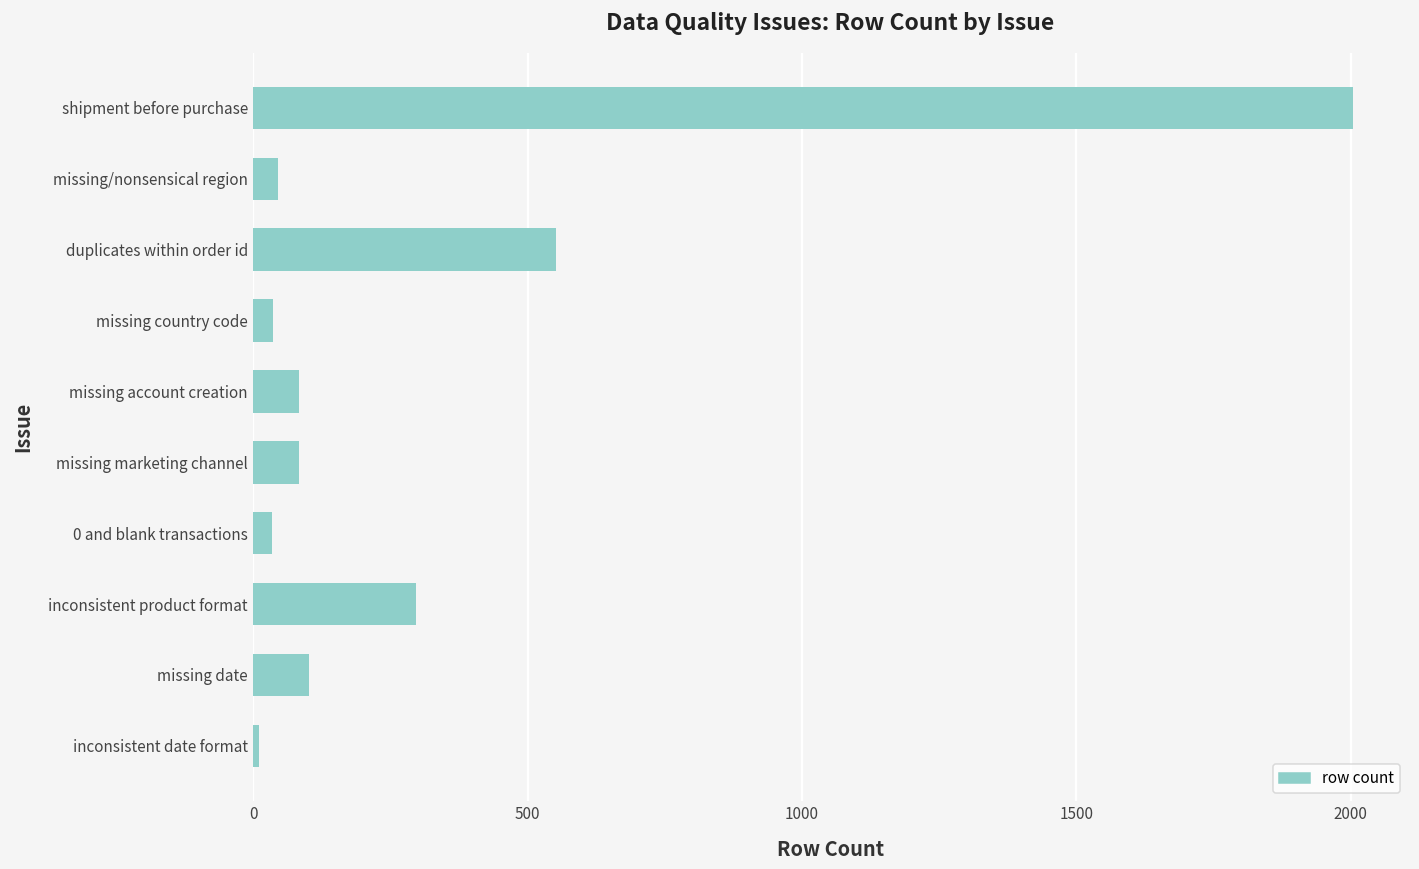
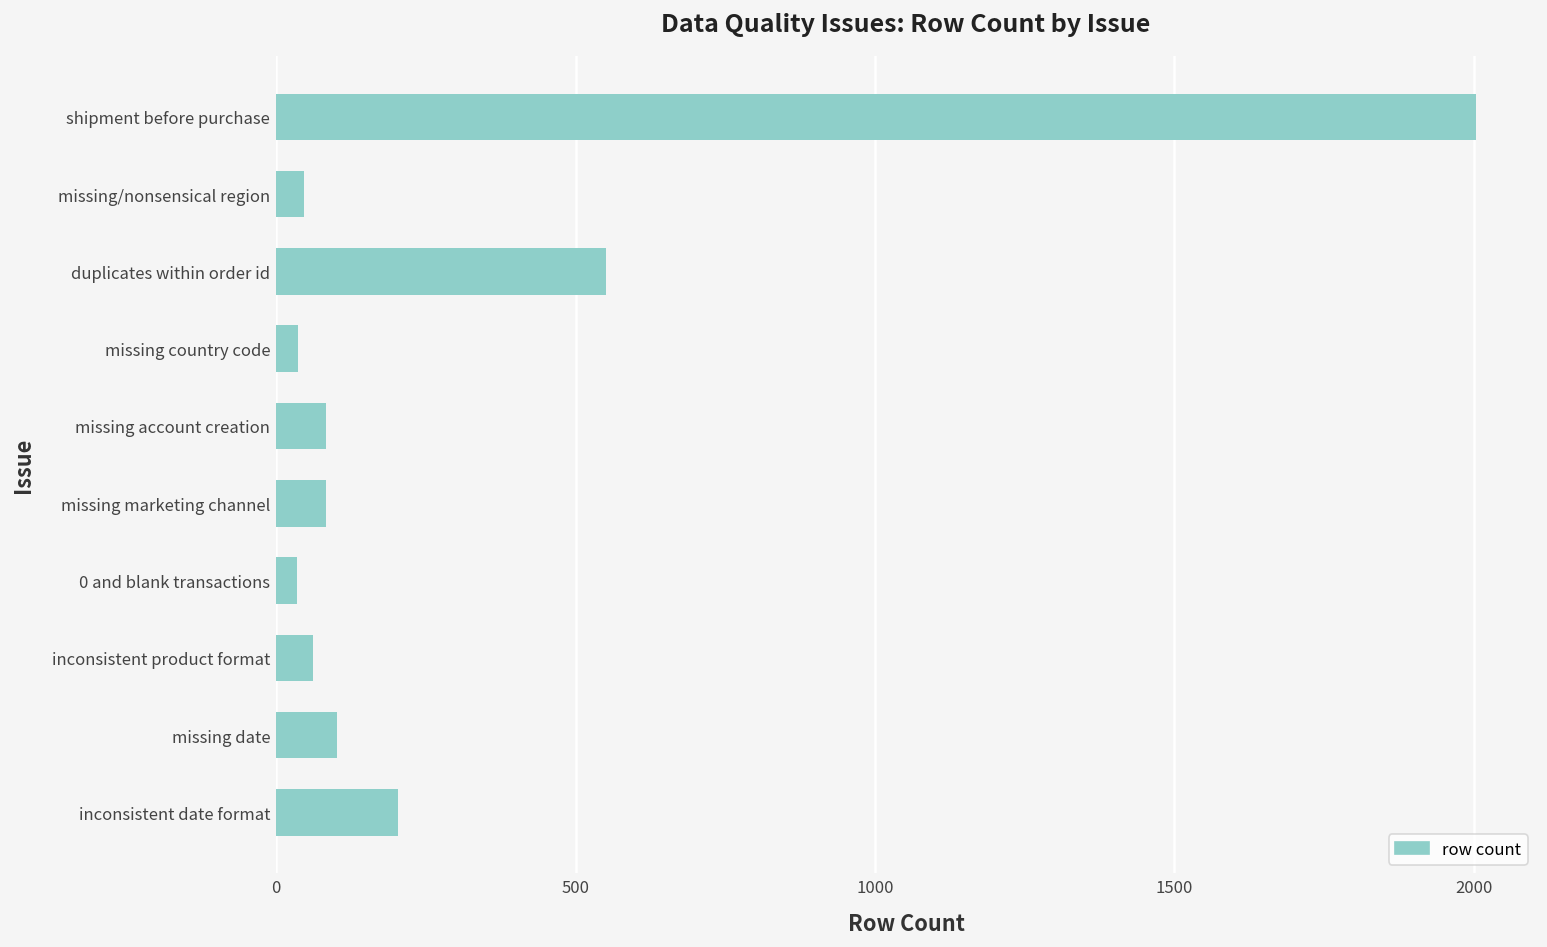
  {
    "shipment before purchase": 2000,
    "missing/nonsensical region": 50,
    "duplicates within order id": 550,
    "missing country code": 40,
    "missing account creation": 80,
    "missing marketing channel": 80,
    "0 and blank transactions": 30,
-   "inconsistent product format": 300,
+   "inconsistent product format": 60,
    "missing date": 100,
-   "inconsistent date format": 10
+   "inconsistent date format": 200
  }
